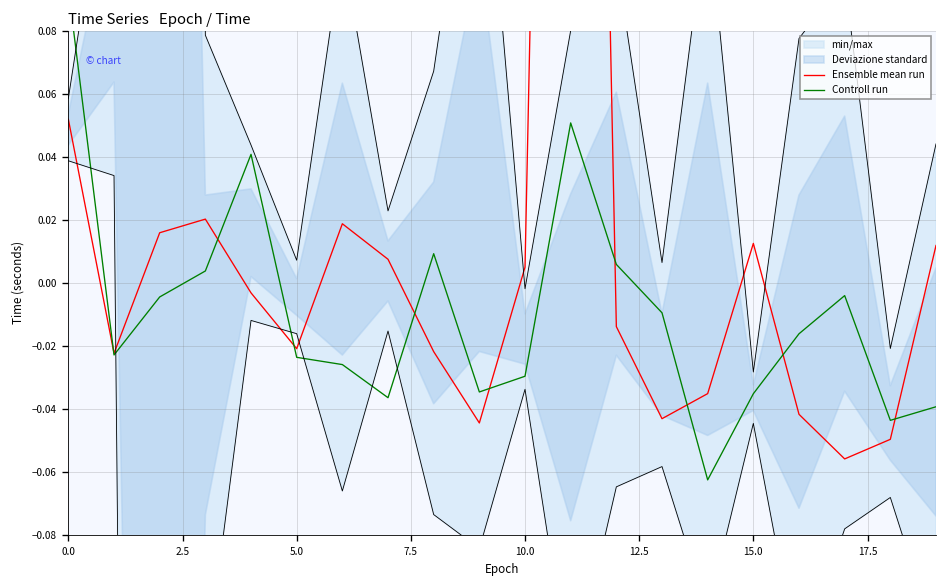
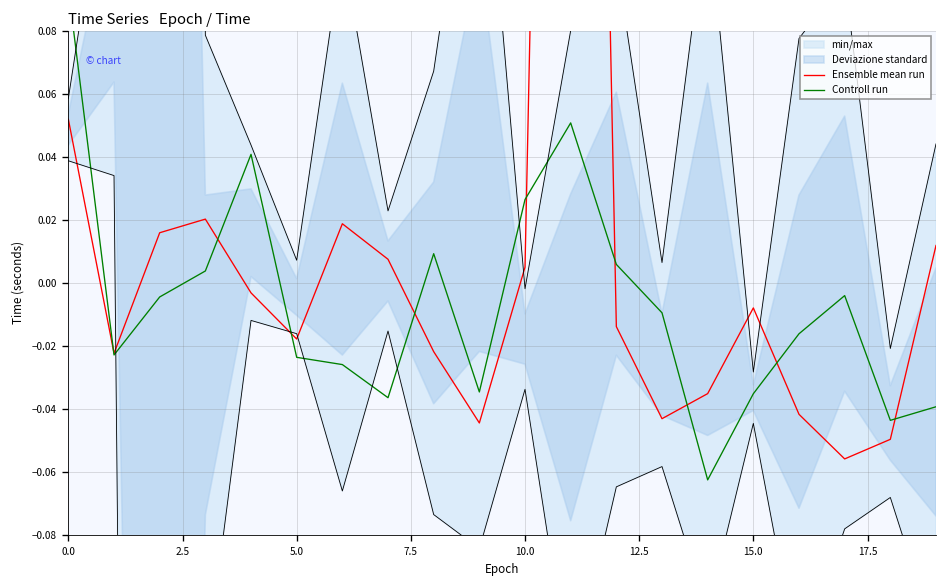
  {
    "Ensemble mean run": {
      "0.0": 0.052,
-     "5.0": -0.021,
+     "5.0": -0.018,
      "10.0": 0.005,
-     "15.0": 0.012
+     "15.0": -0.008
    },
    "Controll run": {
      "5.0": -0.024,
-     "10.0": -0.030,
+     "10.0": 0.026,
      "15.0": -0.035
    }
  }
